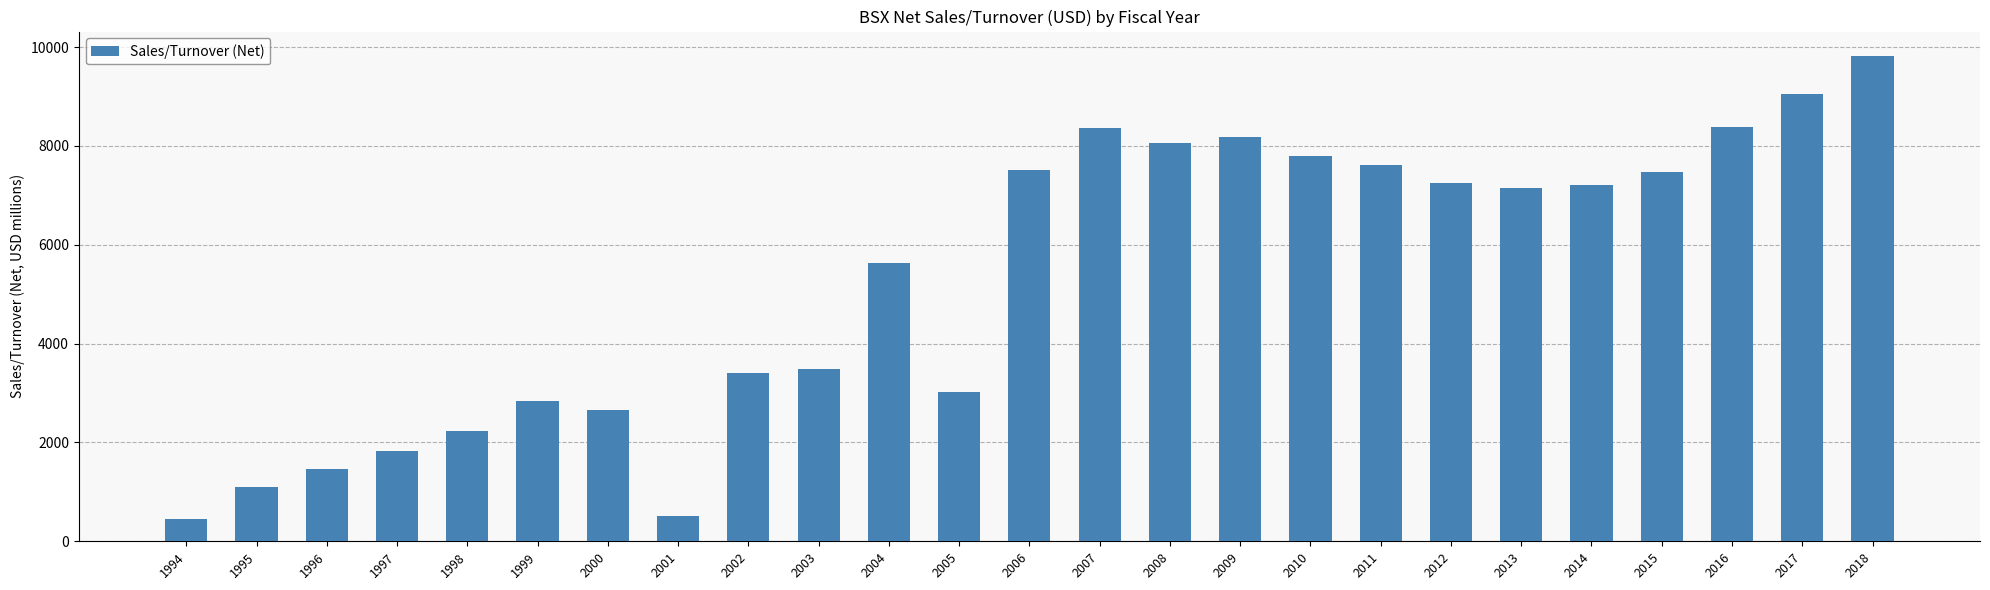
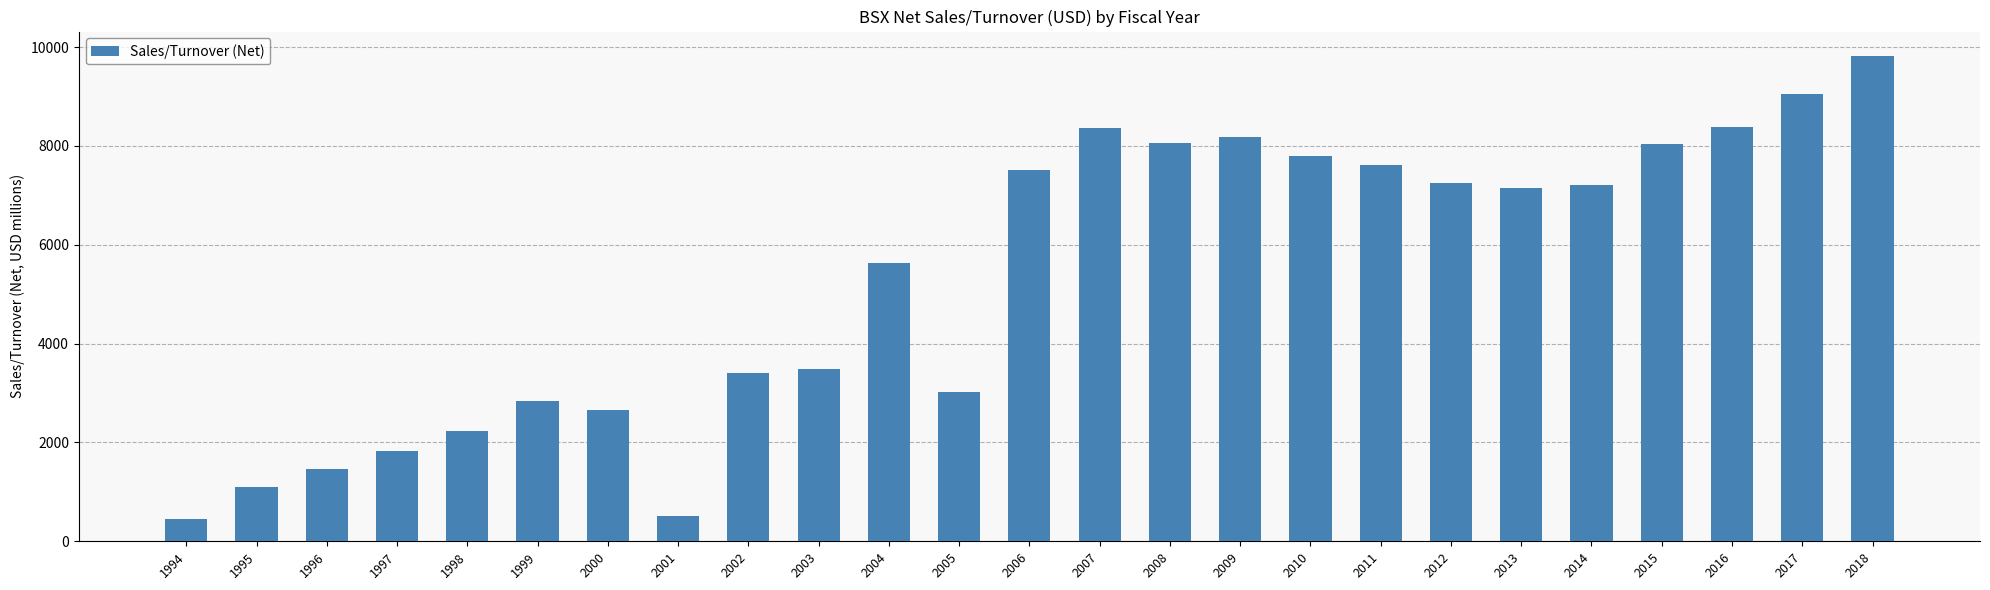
  {
    "1994": 400,
    "1995": 1100,
    "1996": 1500,
    "1997": 1800,
    "1998": 2200,
    "1999": 2800,
    "2000": 2700,
    "2001": 500,
    "2002": 3400,
    "2003": 3500,
    "2004": 5600,
    "2005": 3000,
    "2006": 7500,
    "2007": 8400,
    "2008": 8100,
    "2009": 8200,
    "2010": 7800,
    "2011": 7600,
    "2012": 7200,
    "2013": 7100,
    "2014": 7200,
-   "2015": 7500,
+   "2015": 8000,
    "2016": 8400,
    "2017": 9000,
    "2018": 9800
  }
